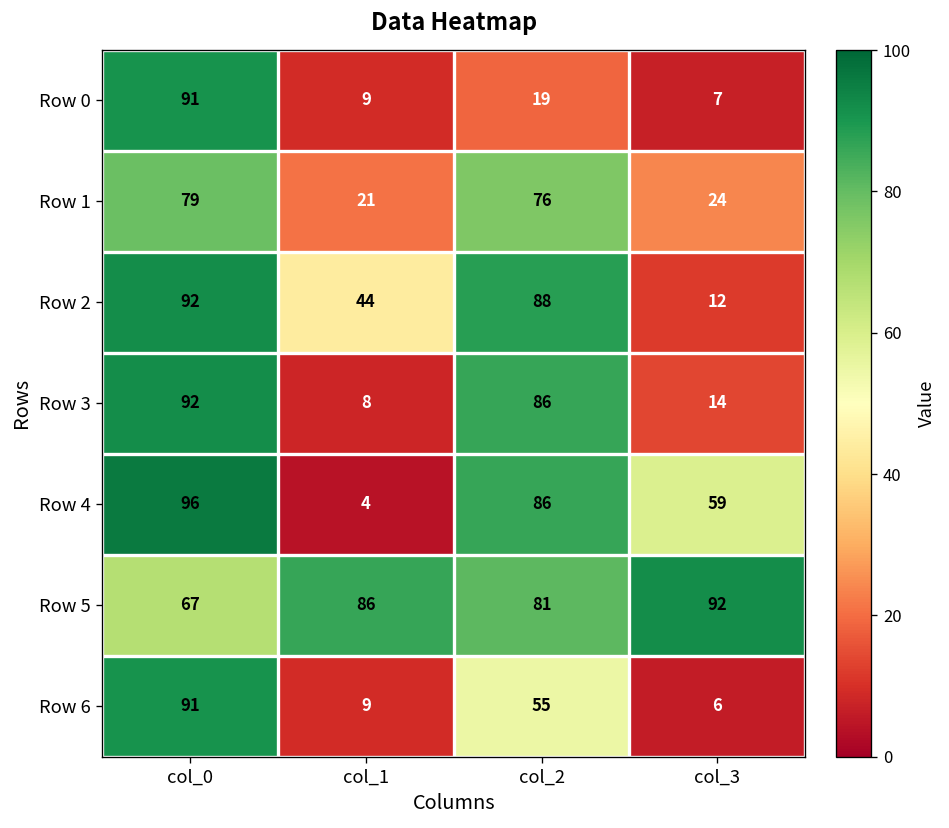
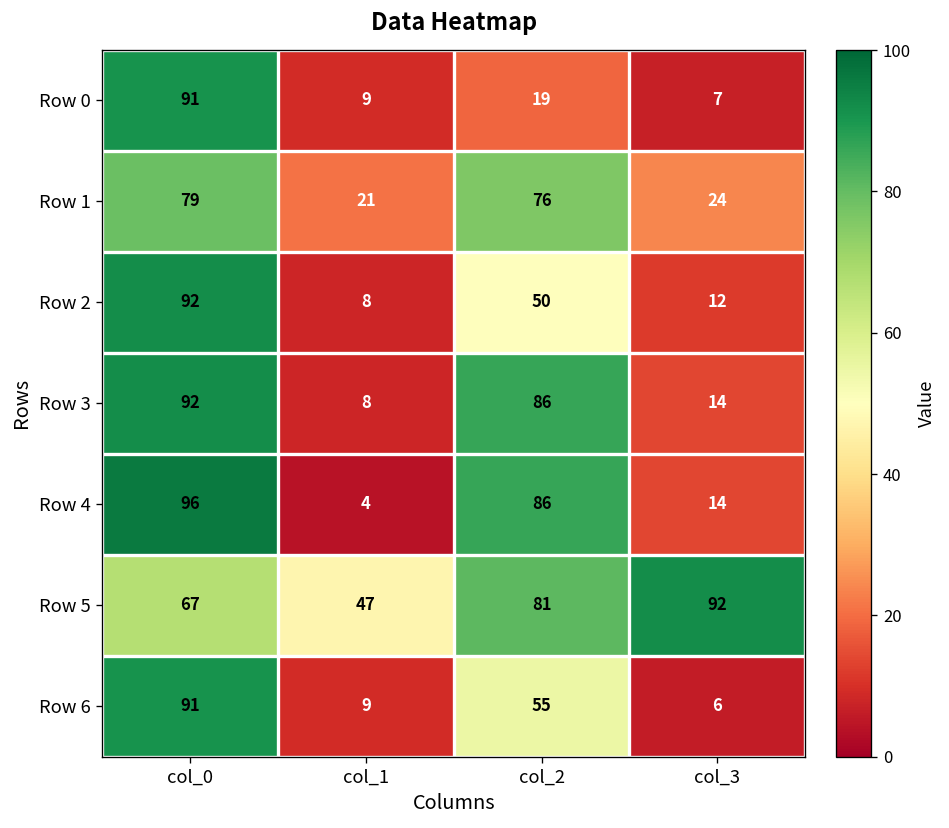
  {
    "Row 0": {
      "col_0": 91,
      "col_1": 9,
      "col_2": 19,
      "col_3": 7
    },
    "Row 1": {
      "col_0": 79,
      "col_1": 21,
      "col_2": 76,
      "col_3": 24
    },
    "Row 2": {
      "col_0": 92,
-     "col_1": 44,
-     "col_2": 88,
+     "col_1": 8,
+     "col_2": 50,
      "col_3": 12
    },
    "Row 3": {
      "col_0": 92,
      "col_1": 8,
      "col_2": 86,
      "col_3": 14
    },
    "Row 4": {
      "col_0": 96,
      "col_1": 4,
      "col_2": 86,
-     "col_3": 59
+     "col_3": 14
    },
    "Row 5": {
      "col_0": 67,
-     "col_1": 86,
+     "col_1": 47,
      "col_2": 81,
      "col_3": 92
    },
    "Row 6": {
      "col_0": 91,
      "col_1": 9,
      "col_2": 55,
      "col_3": 6
    }
  }
